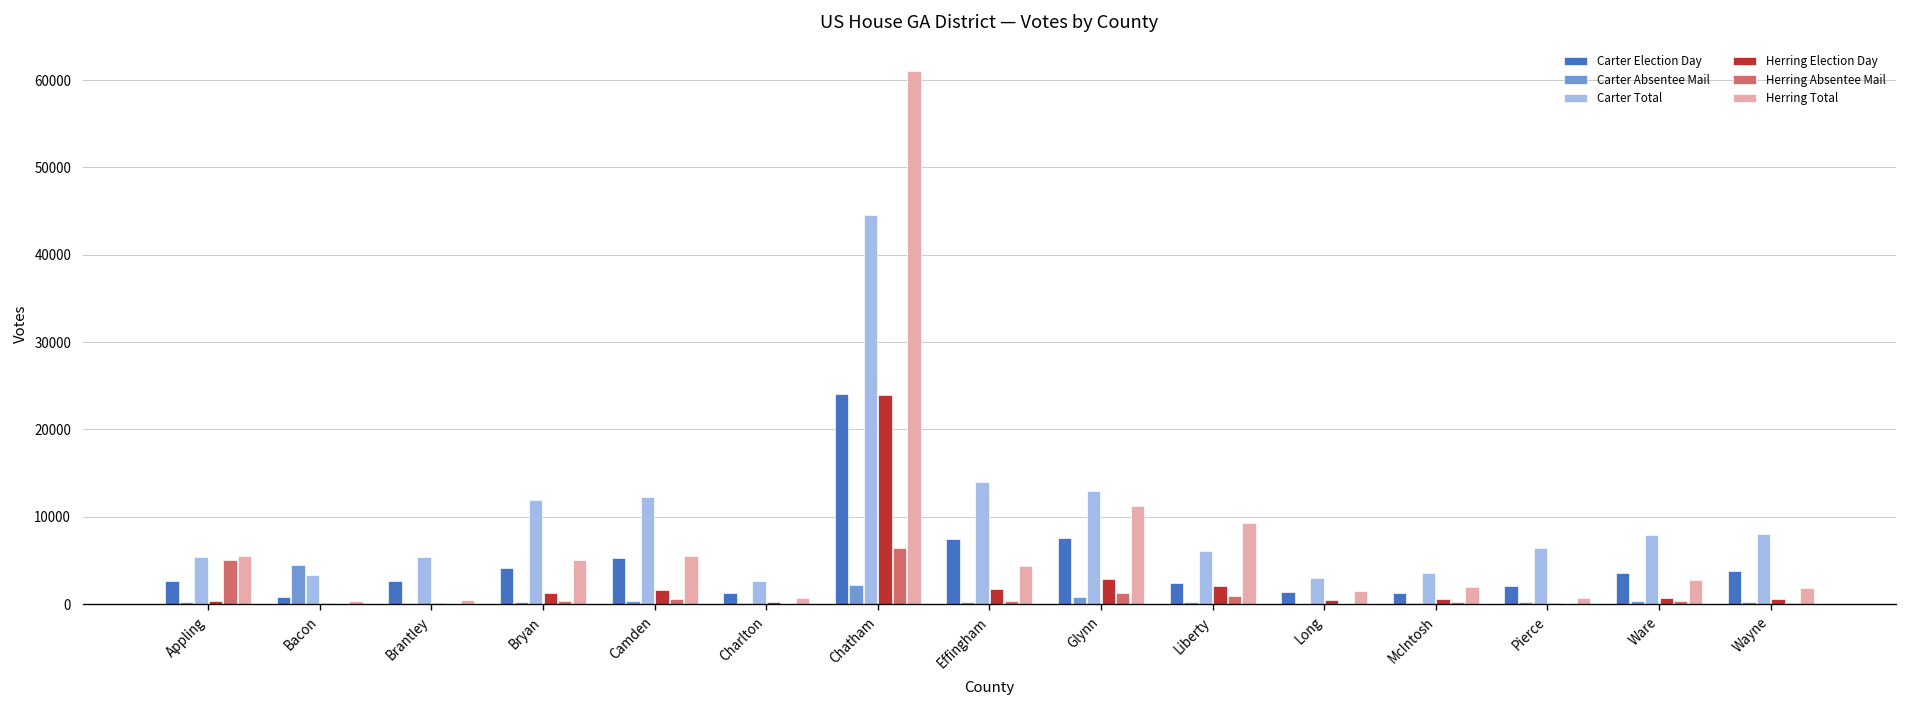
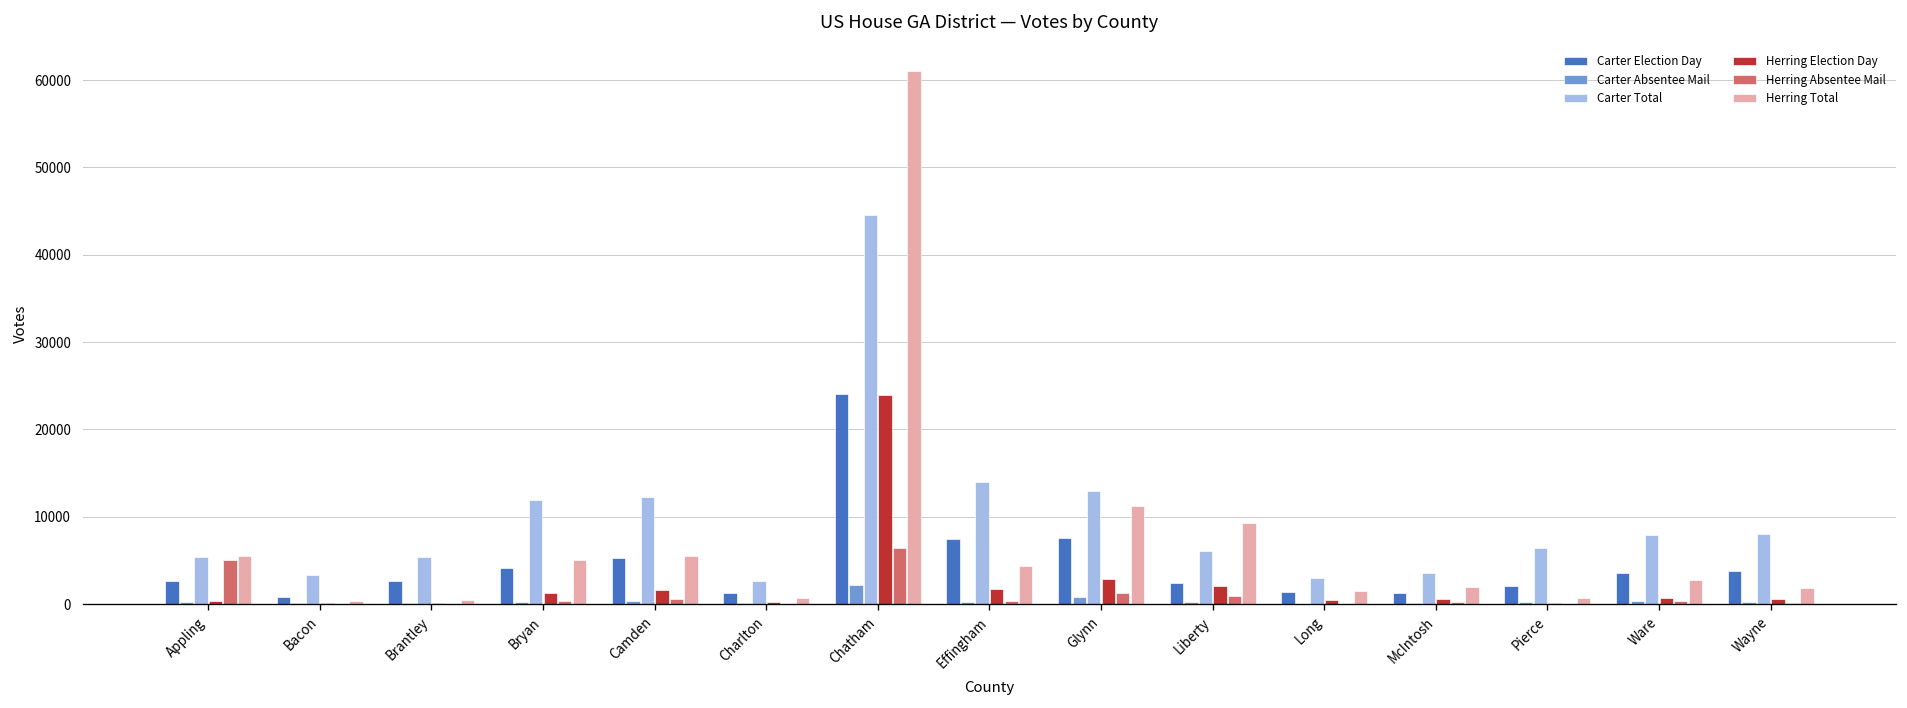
  {
    "Carter Election Day": {
      "Appling": 3000,
      "Bacon": 1000,
      "Brantley": 3000,
      "Bryan": 4000,
      "Camden": 5000,
      "Charlton": 1000,
      "Chatham": 24000,
      "Effingham": 7000,
      "Glynn": 8000,
      "Liberty": 2000,
      "Long": 1000,
      "McIntosh": 1000,
      "Pierce": 2000,
      "Ware": 4000,
      "Wayne": 4000
    },
    "Carter Absentee Mail": {
-     "Bacon": 4000,
+     "Bacon": 0,
      "Camden": 0,
      "Chatham": 2000,
      "Glynn": 1000,
      "Ware": 0
    },
    "Carter Total": {
      "Appling": 5000,
      "Bacon": 3000,
      "Brantley": 5000,
      "Bryan": 12000,
      "Camden": 12000,
      "Charlton": 3000,
      "Chatham": 45000,
      "Effingham": 14000,
      "Glynn": 13000,
      "Liberty": 6000,
      "Long": 3000,
      "McIntosh": 4000,
      "Pierce": 6000,
      "Ware": 8000,
      "Wayne": 8000
    },
    "Herring Election Day": {
      "Appling": 0,
      "Bryan": 1000,
      "Camden": 2000,
      "Chatham": 24000,
      "Effingham": 2000,
      "Glynn": 3000,
      "Liberty": 2000,
      "Long": 0,
      "McIntosh": 1000,
      "Ware": 1000,
      "Wayne": 1000
    },
    "Herring Absentee Mail": {
      "Appling": 5000,
      "Bryan": 0,
      "Camden": 1000,
      "Chatham": 6000,
      "Effingham": 0,
      "Glynn": 1000,
      "Liberty": 1000,
      "Ware": 0
    },
    "Herring Total": {
      "Appling": 6000,
      "Bacon": 0,
      "Brantley": 0,
      "Bryan": 5000,
      "Camden": 5000,
      "Charlton": 1000,
      "Chatham": 61000,
      "Effingham": 4000,
      "Glynn": 11000,
      "Liberty": 9000,
      "Long": 1000,
      "McIntosh": 2000,
      "Pierce": 1000,
      "Ware": 3000,
      "Wayne": 2000
    }
  }
